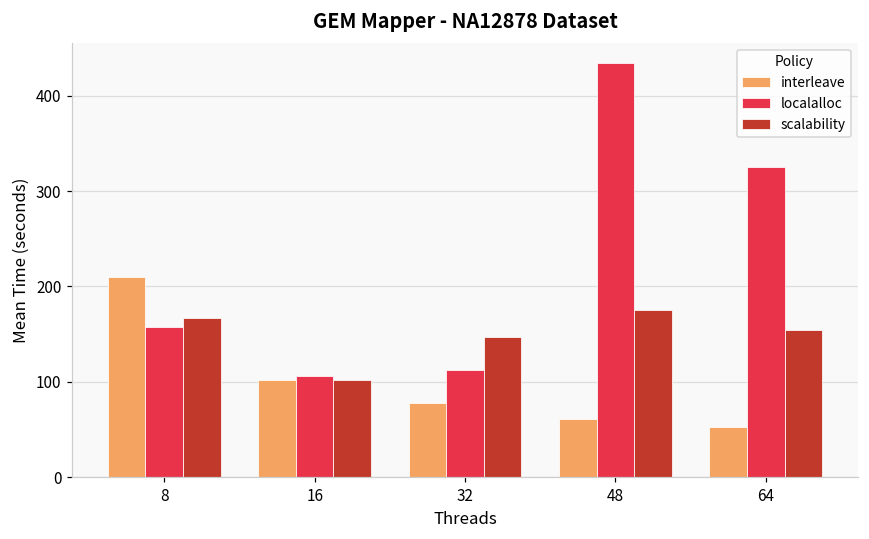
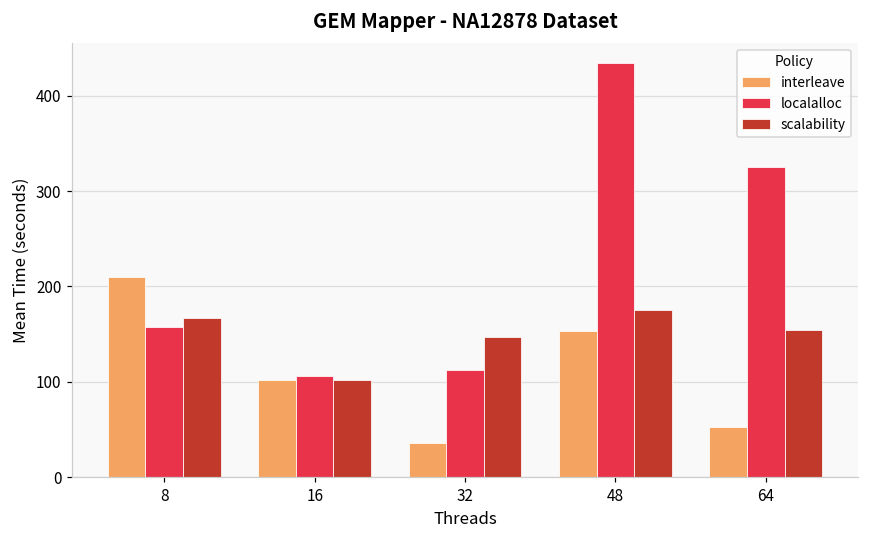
  {
    "interleave": {
      "8": 210,
      "16": 100,
-     "32": 80,
-     "48": 60,
+     "32": 40,
+     "48": 150,
      "64": 50
    }
  }
